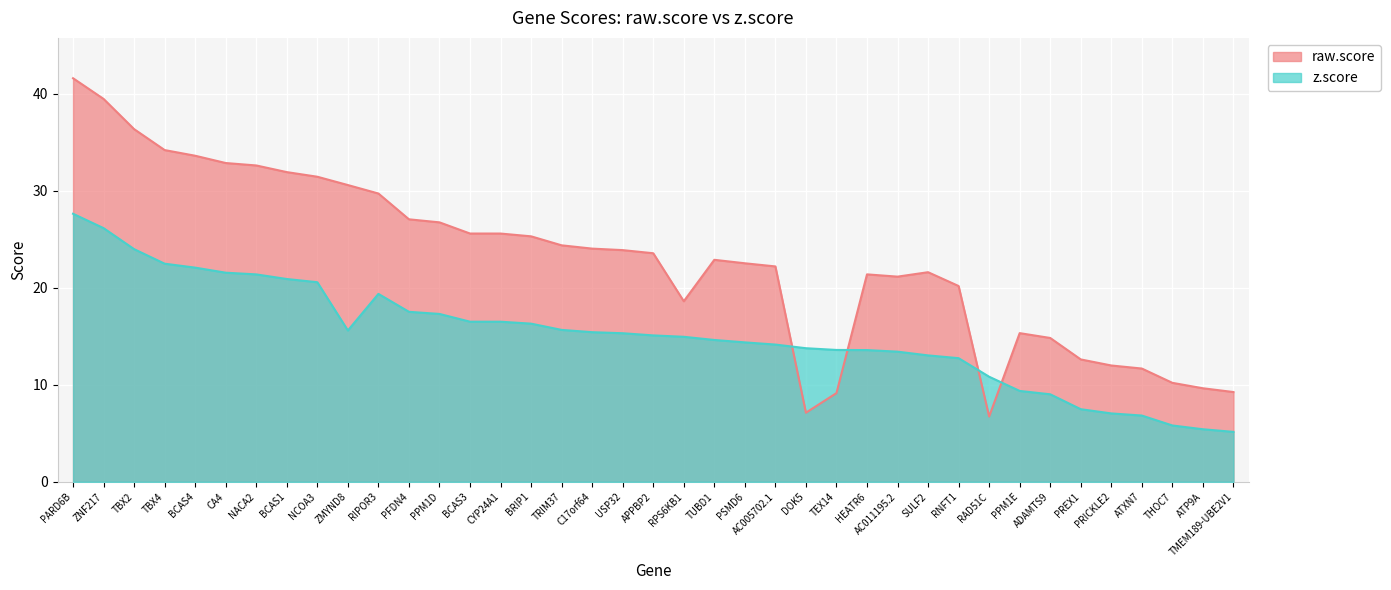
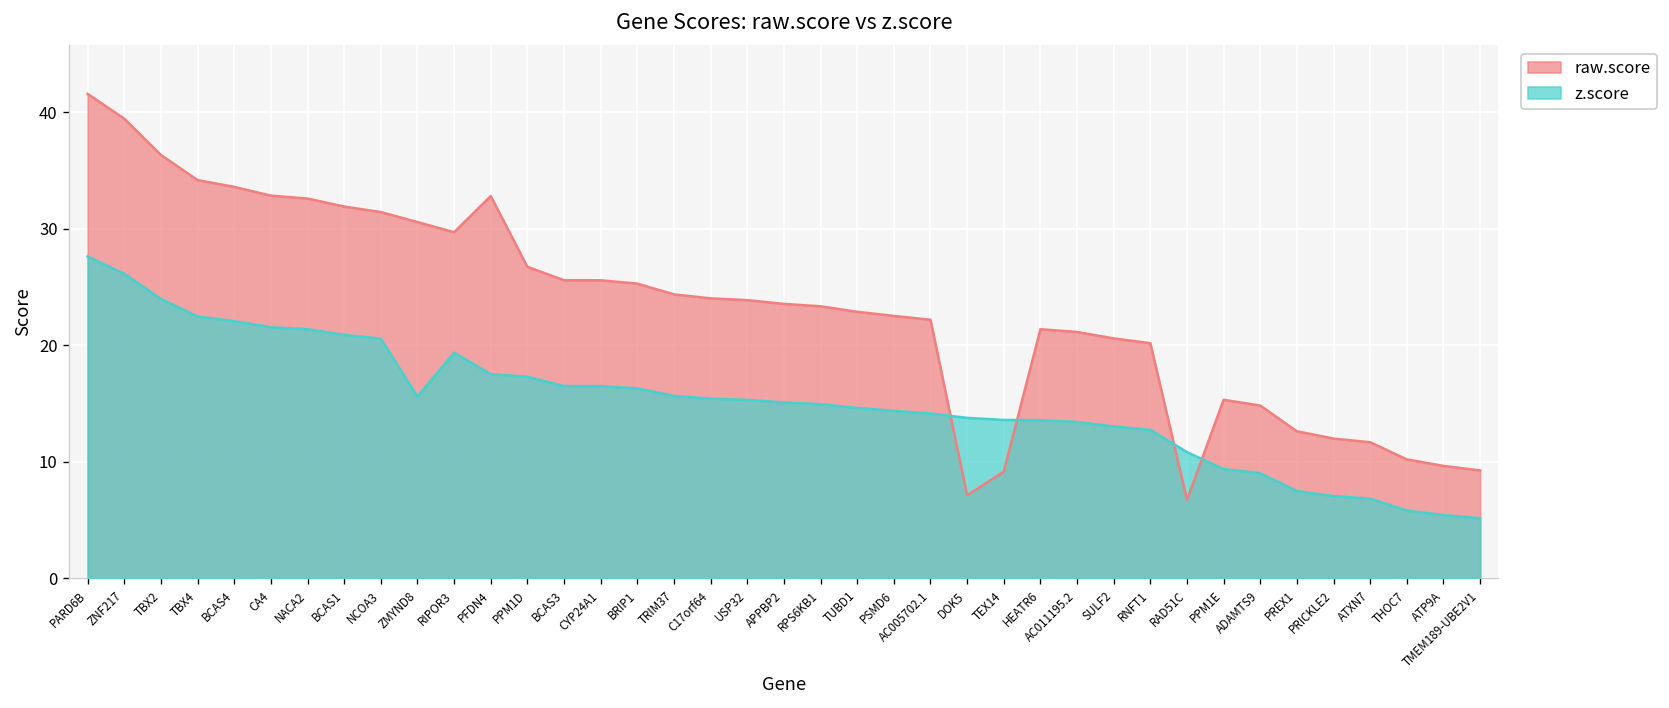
  {
    "raw.score": {
      "PARD6B": 42,
      "ZNF217": 39,
      "TBX2": 36,
      "TBX4": 34,
      "BCAS4": 34,
      "CA4": 33,
      "NACA2": 33,
      "BCAS1": 32,
      "NCOA3": 31,
      "ZMYND8": 31,
      "RIPOR3": 30,
-     "PFDN4": 27,
+     "PFDN4": 33,
      "PPM1D": 27,
      "BCAS3": 26,
      "CYP24A1": 26,
      "BRIP1": 25,
      "TRIM37": 24,
      "C17orf64": 24,
      "USP32": 24,
      "APPBP2": 24,
-     "RPS6KB1": 19,
+     "RPS6KB1": 23,
      "TUBD1": 23,
      "PSMD6": 23,
      "AC005702.1": 22,
      "DOK5": 7,
      "TEX14": 9,
      "HEATR6": 21,
      "AC011195.2": 21,
-     "SULF2": 22,
+     "SULF2": 21,
      "RNFT1": 20,
      "RAD51C": 7,
      "PPM1E": 15,
      "ADAMTS9": 15,
      "PREX1": 13,
      "PRICKLE2": 12,
      "ATXN7": 12,
      "THOC7": 10,
      "ATP9A": 10,
      "TMEM189-UBE2V1": 9
    },
    "z.score": {
      "PARD6B": 28,
      "ZNF217": 26,
      "TBX2": 24,
      "TBX4": 22,
      "BCAS4": 22,
      "CA4": 22,
      "NACA2": 21,
      "BCAS1": 21,
      "NCOA3": 21,
      "ZMYND8": 16,
      "RIPOR3": 19,
      "PFDN4": 18,
      "PPM1D": 17,
      "BCAS3": 17,
      "CYP24A1": 16,
      "BRIP1": 16,
      "TRIM37": 16,
      "C17orf64": 15,
      "USP32": 15,
      "APPBP2": 15,
      "RPS6KB1": 15,
      "TUBD1": 15,
      "PSMD6": 14,
      "AC005702.1": 14,
      "DOK5": 14,
      "TEX14": 14,
      "HEATR6": 14,
      "AC011195.2": 13,
      "SULF2": 13,
      "RNFT1": 13,
      "RAD51C": 11,
      "PPM1E": 9,
      "ADAMTS9": 9,
      "PREX1": 7,
      "PRICKLE2": 7,
      "ATXN7": 7,
      "THOC7": 6,
      "ATP9A": 5,
      "TMEM189-UBE2V1": 5
    }
  }
